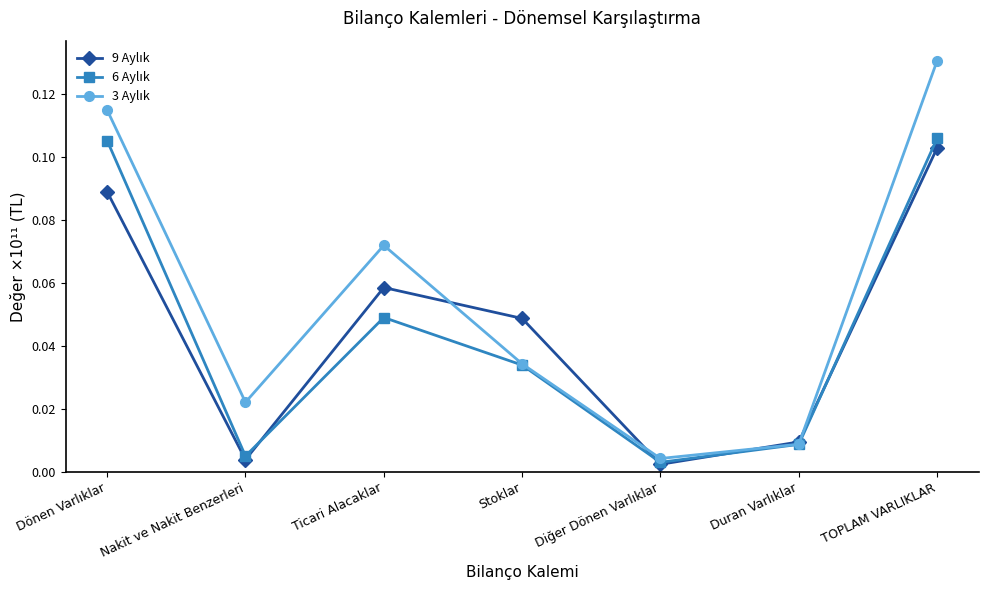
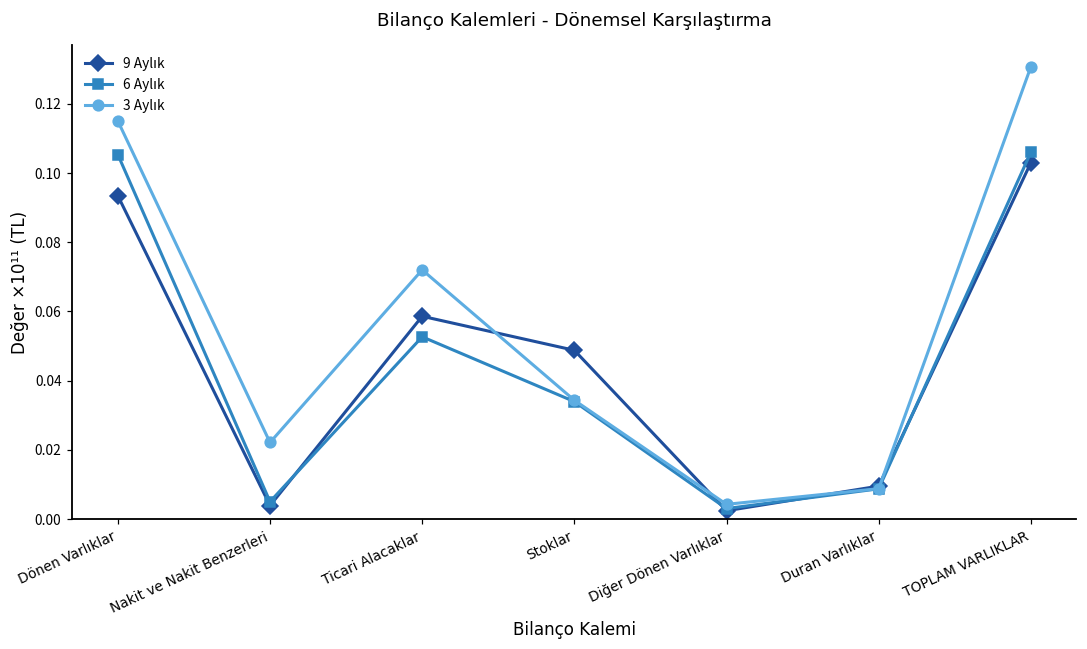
  {
    "9 Aylık": {
-     "Dönen Varlıklar": 0.089,
+     "Dönen Varlıklar": 0.093,
      "Nakit ve Nakit Benzerleri": 0.004,
      "Ticari Alacaklar": 0.059,
      "Stoklar": 0.049,
      "TOPLAM VARLIKLAR": 0.103
    },
    "6 Aylık": {
      "Dönen Varlıklar": 0.105,
      "Nakit ve Nakit Benzerleri": 0.005,
-     "Ticari Alacaklar": 0.049,
+     "Ticari Alacaklar": 0.053,
      "TOPLAM VARLIKLAR": 0.106
    },
    "3 Aylık": {
      "Dönen Varlıklar": 0.115,
      "Nakit ve Nakit Benzerleri": 0.022,
      "Ticari Alacaklar": 0.072,
      "Diğer Dönen Varlıklar": 0.004,
      "TOPLAM VARLIKLAR": 0.131
    }
  }
